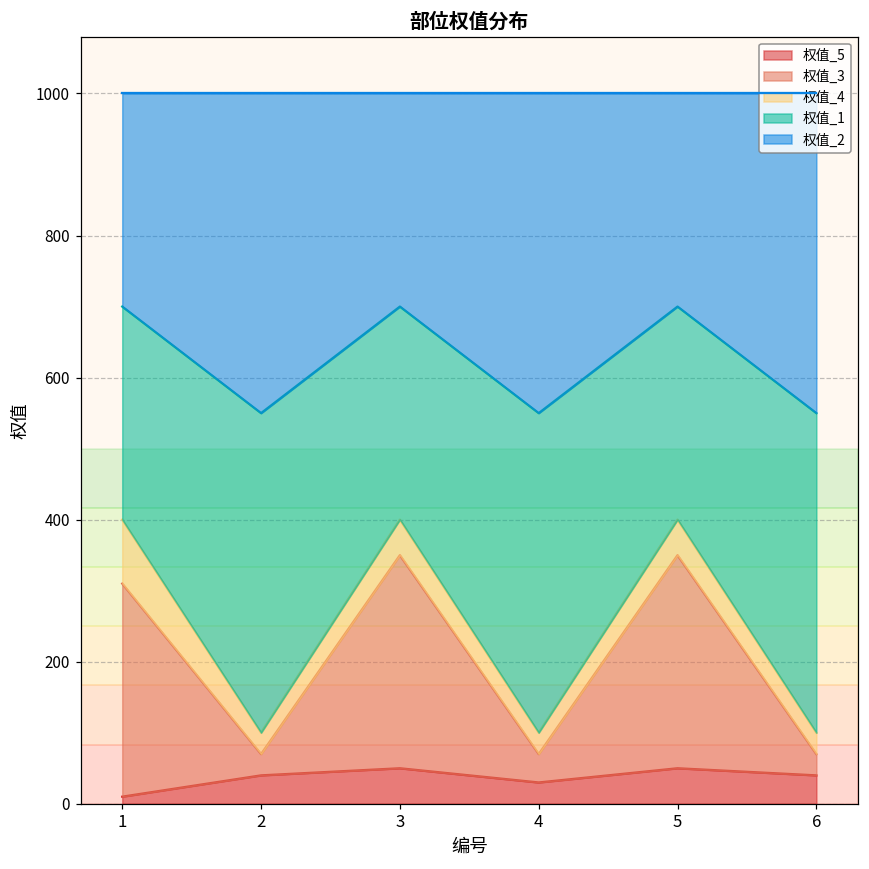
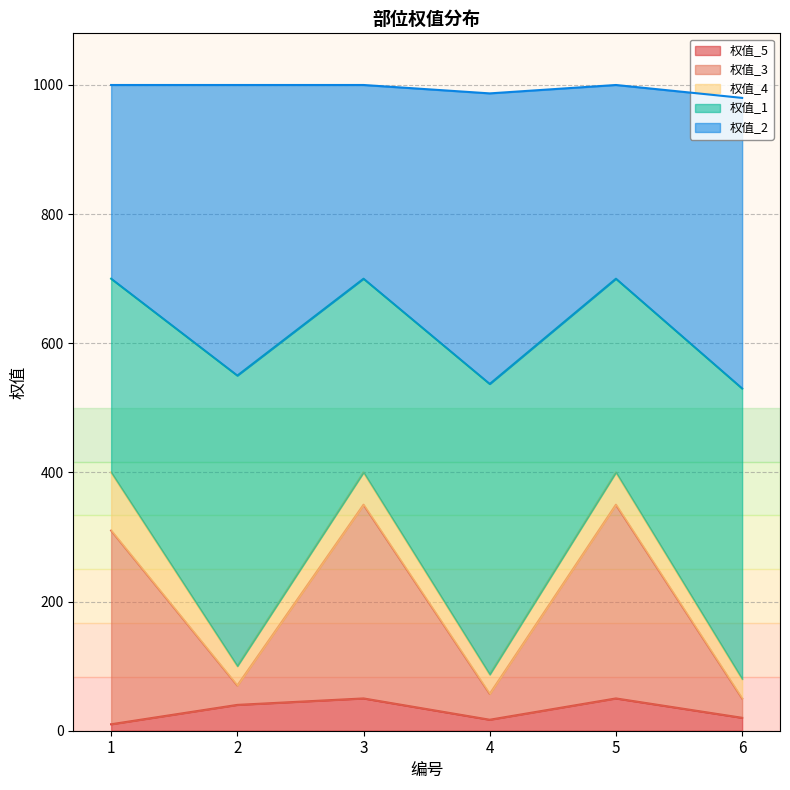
  {
    "权值_5": {
      "1": 10,
      "2": 40,
      "3": 50,
-     "4": 30,
+     "4": 20,
      "5": 50,
-     "6": 40
+     "6": 20
    },
    "权值_3": {
      "1": 300,
      "2": 30,
      "3": 300,
      "4": 40,
      "5": 300,
      "6": 30
    },
    "权值_4": {
      "1": 90,
      "2": 30,
      "3": 50,
      "4": 30,
      "5": 50,
      "6": 30
    },
    "权值_1": {
      "1": 300,
      "2": 450,
      "3": 300,
      "4": 450,
      "5": 300,
      "6": 450
    },
    "权值_2": {
      "1": 300,
      "2": 450,
      "3": 300,
      "4": 450,
      "5": 300
    }
  }
